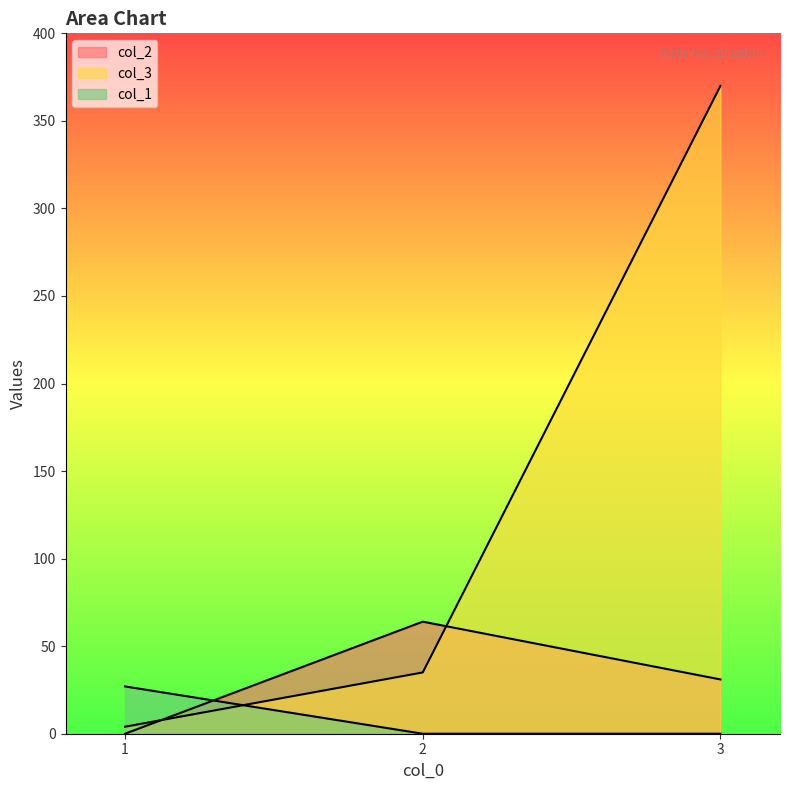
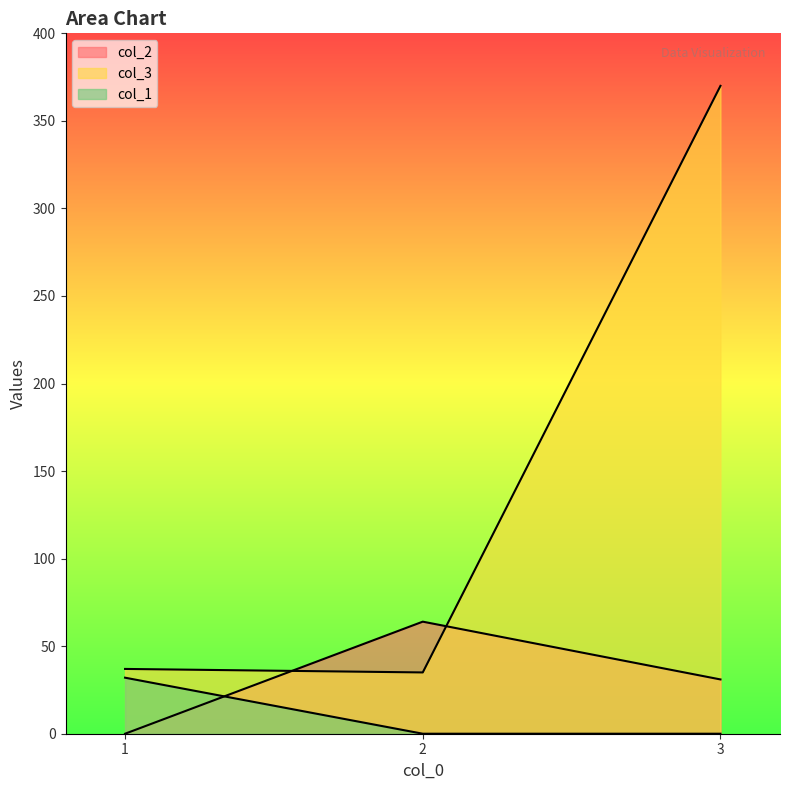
  {
    "col_2": {
      "1": 0,
      "2": 64,
      "3": 31
    },
    "col_3": {
-     "1": 4,
+     "1": 37,
      "2": 35,
      "3": 370
    },
    "col_1": {
-     "1": 27,
+     "1": 32,
      "2": 0,
      "3": 0
    }
  }
